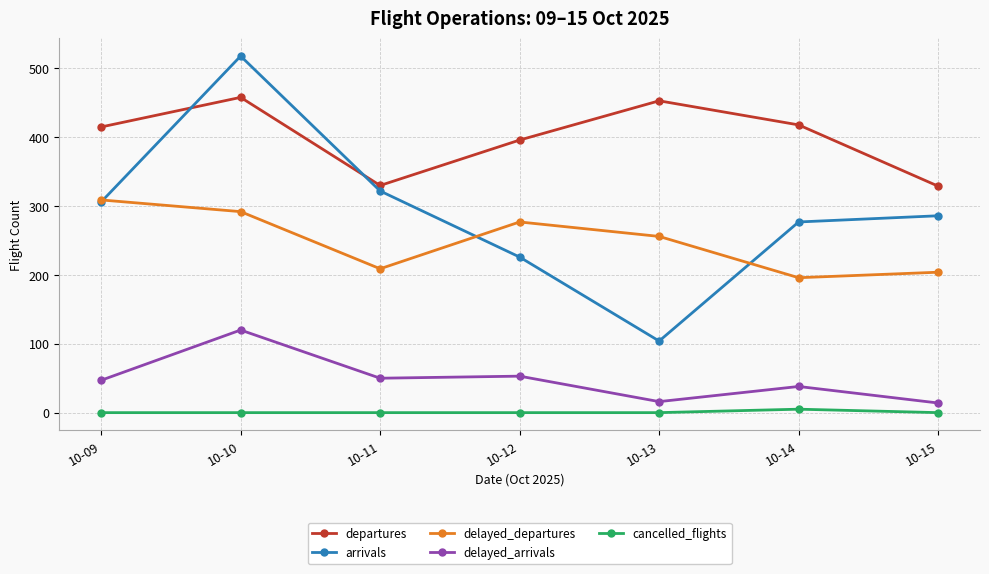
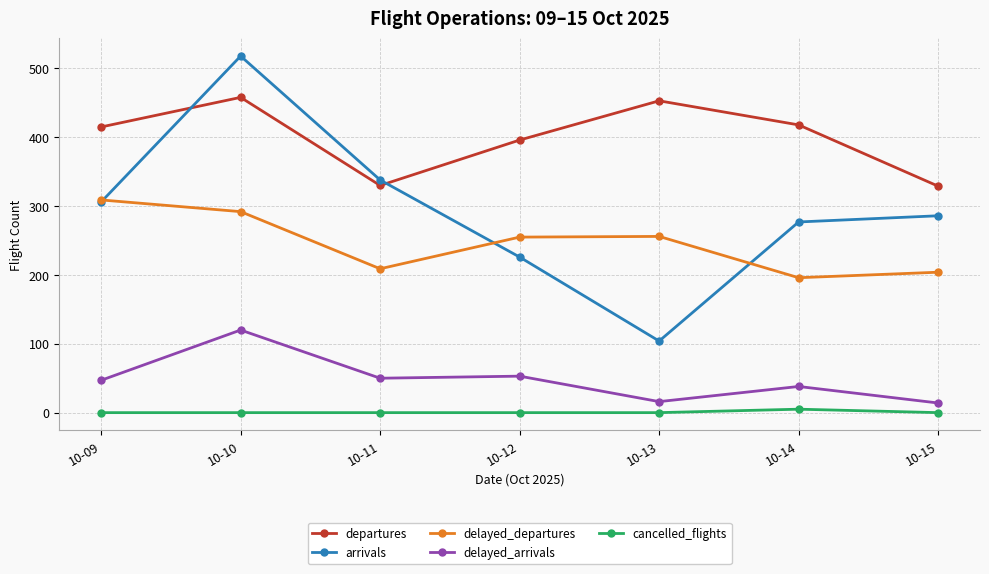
  {
    "departures": {
      "10-09": 420,
      "10-10": 460,
      "10-11": 330,
      "10-12": 400,
      "10-13": 450,
      "10-14": 420,
      "10-15": 330
    },
    "arrivals": {
      "10-10": 520,
-     "10-11": 320,
+     "10-11": 340,
      "10-12": 230,
      "10-13": 100,
      "10-14": 280,
      "10-15": 290
    },
    "delayed_departures": {
      "10-10": 290,
      "10-11": 210,
-     "10-12": 280,
+     "10-12": 260,
      "10-13": 260,
      "10-14": 200,
      "10-15": 200
    },
    "delayed_arrivals": {
      "10-09": 50,
      "10-10": 120,
      "10-11": 50,
      "10-12": 50,
      "10-13": 20,
      "10-14": 40,
      "10-15": 10
    },
    "cancelled_flights": {
      "10-09": 0,
      "10-10": 0,
      "10-11": 0,
      "10-12": 0,
      "10-13": 0,
      "10-14": 10,
      "10-15": 0
    }
  }
